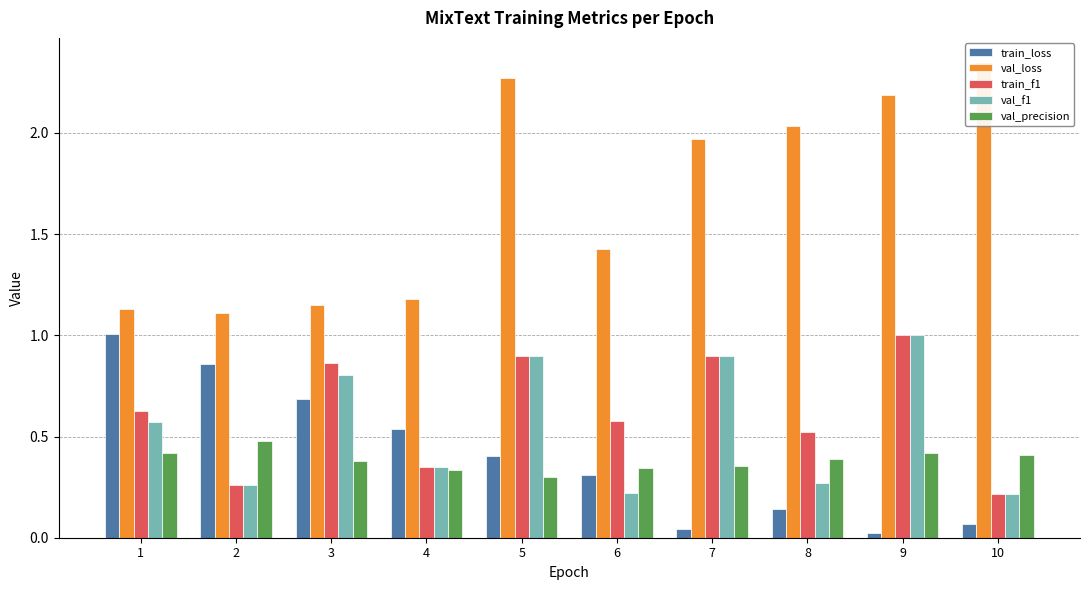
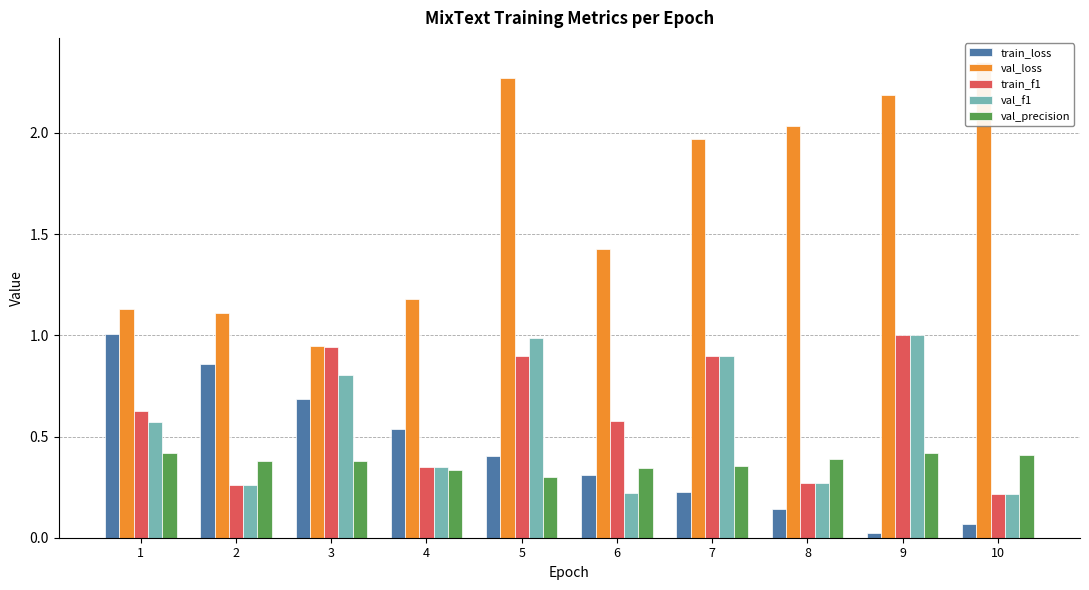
  {
    "train_loss": {
      "1": 1.01,
      "2": 0.86,
      "3": 0.68,
      "4": 0.54,
      "5": 0.41,
      "6": 0.31,
-     "7": 0.04,
+     "7": 0.22,
      "8": 0.14,
      "9": 0.02,
      "10": 0.07
    },
    "val_loss": {
      "1": 1.13,
      "2": 1.11,
-     "3": 1.15,
+     "3": 0.95,
      "4": 1.18,
      "5": 2.27,
      "6": 1.43,
      "7": 1.97,
      "8": 2.04,
      "9": 2.19
    },
    "train_f1": {
      "1": 0.62,
      "2": 0.26,
-     "3": 0.86,
+     "3": 0.94,
      "4": 0.35,
      "5": 0.90,
      "6": 0.58,
      "7": 0.90,
-     "8": 0.52,
+     "8": 0.27,
      "9": 1.00,
      "10": 0.22
    },
    "val_f1": {
      "1": 0.57,
      "2": 0.26,
      "3": 0.80,
      "4": 0.35,
-     "5": 0.90,
+     "5": 0.99,
      "6": 0.22,
      "7": 0.90,
      "8": 0.27,
      "9": 1.00,
      "10": 0.22
    },
    "val_precision": {
      "1": 0.42,
-     "2": 0.48,
+     "2": 0.38,
      "3": 0.38,
      "4": 0.34,
      "5": 0.30,
      "6": 0.34,
      "7": 0.36,
      "8": 0.39,
      "9": 0.42,
      "10": 0.41
    }
  }
